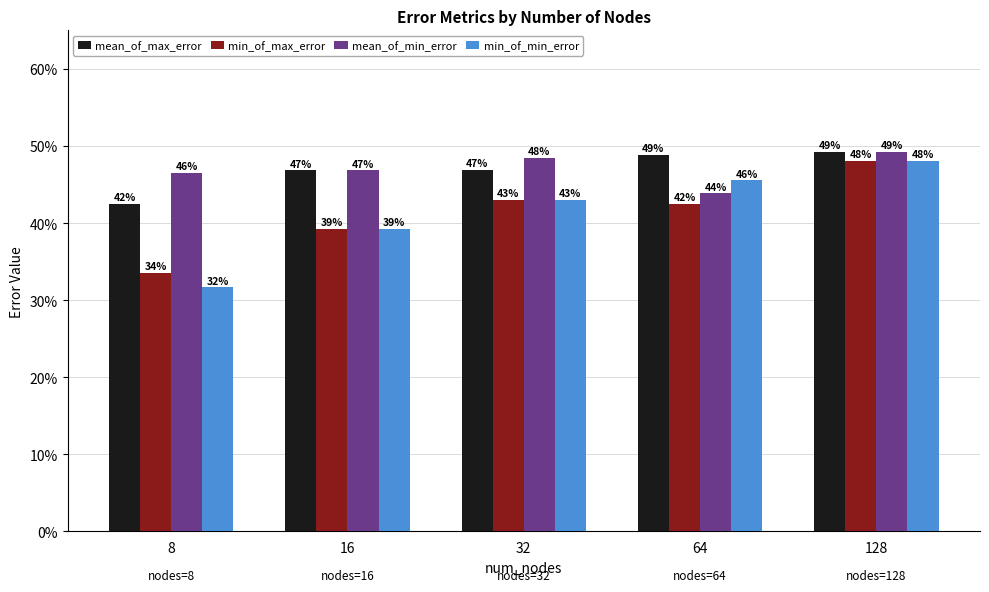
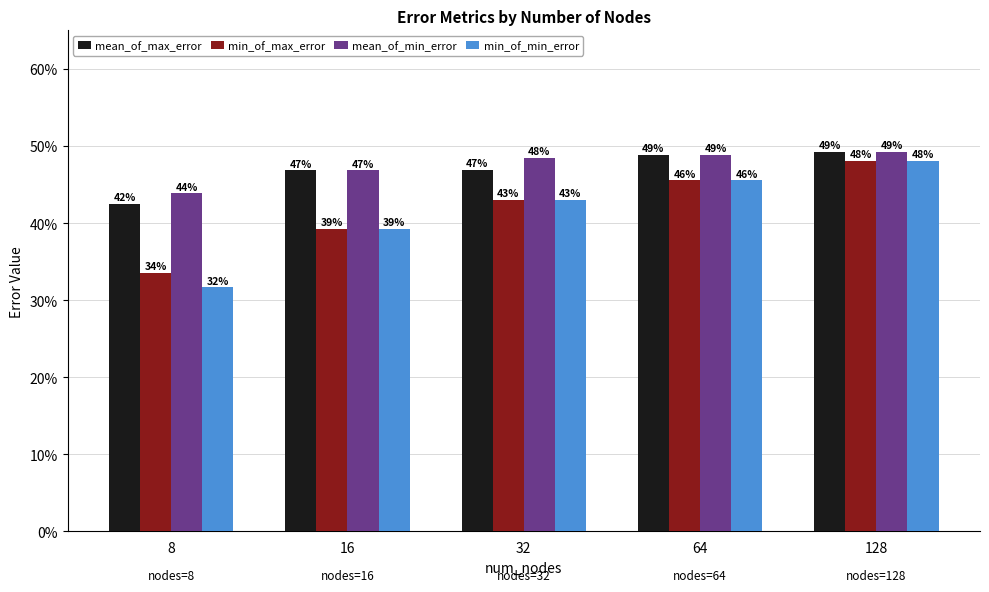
  {
    "mean_of_max_error": {
      "8": "42%",
      "16": "47%",
      "32": "47%",
      "64": "49%",
      "128": "49%"
    },
    "min_of_max_error": {
      "8": "34%",
      "16": "39%",
      "32": "43%",
-     "64": "42%",
+     "64": "46%",
      "128": "48%"
    },
    "mean_of_min_error": {
-     "8": "46%",
+     "8": "44%",
      "16": "47%",
      "32": "48%",
-     "64": "44%",
+     "64": "49%",
      "128": "49%"
    },
    "min_of_min_error": {
      "8": "32%",
      "16": "39%",
      "32": "43%",
      "64": "46%",
      "128": "48%"
    }
  }
